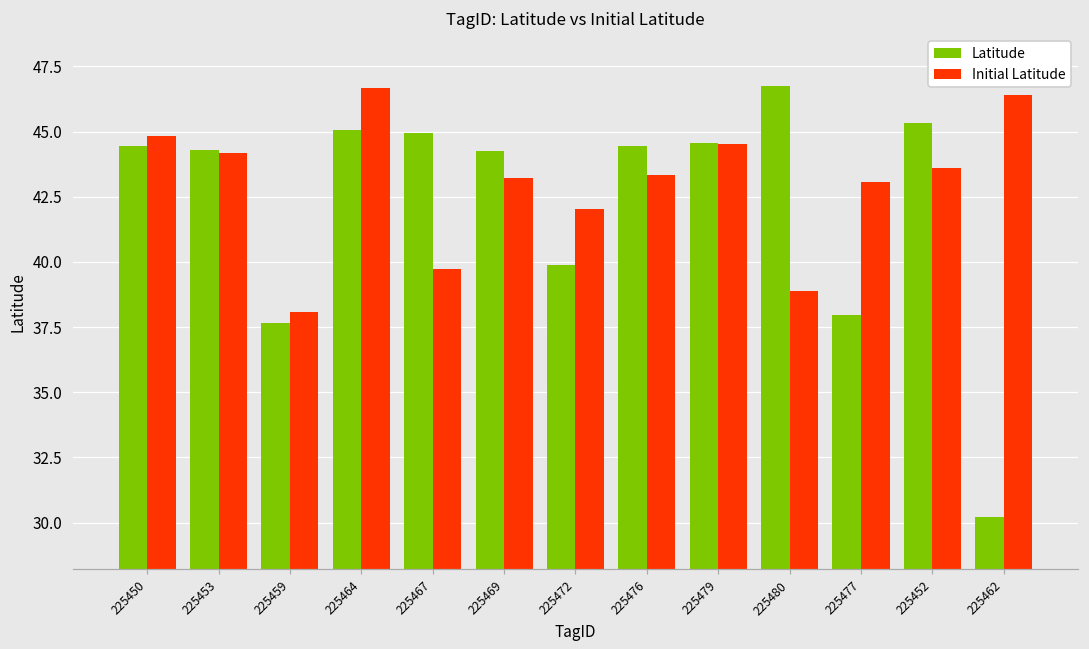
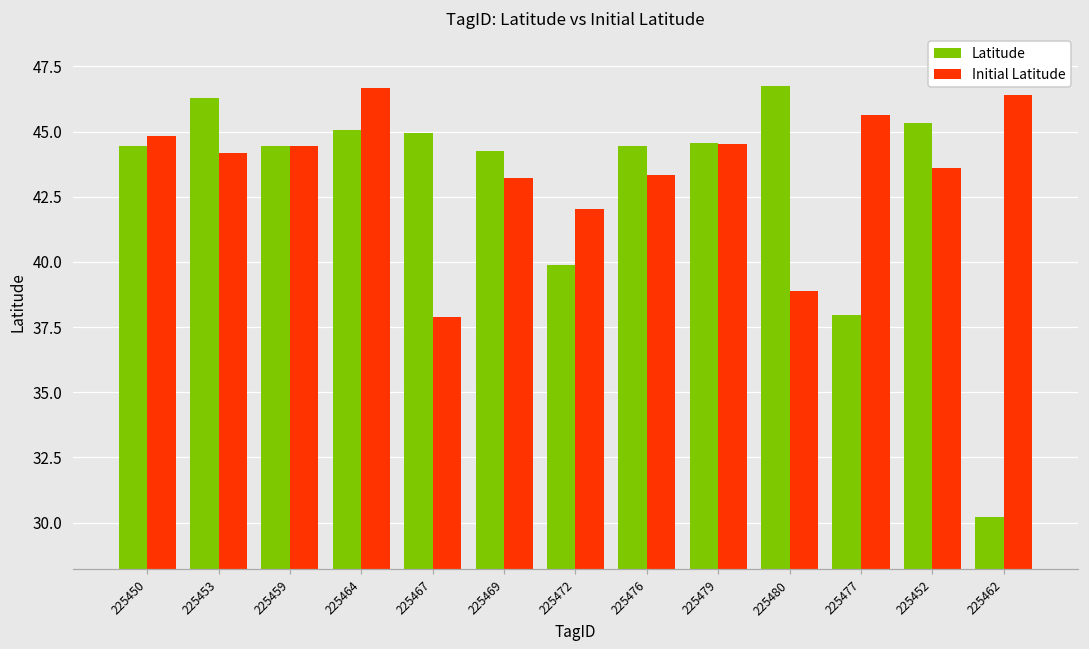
  {
    "Latitude": {
      "225450": 44.5,
-     "225453": 44.3,
-     "225459": 37.6,
+     "225453": 46.3,
+     "225459": 44.4,
      "225464": 45.0,
      "225467": 45.0,
      "225469": 44.2,
      "225472": 39.9,
      "225476": 44.4,
      "225479": 44.6,
      "225480": 46.7,
      "225477": 38.0,
      "225452": 45.3,
      "225462": 30.2
    },
    "Initial Latitude": {
      "225450": 44.8,
      "225453": 44.2,
-     "225459": 38.1,
+     "225459": 44.4,
      "225464": 46.7,
-     "225467": 39.7,
+     "225467": 37.9,
      "225469": 43.2,
      "225472": 42.0,
      "225476": 43.3,
      "225479": 44.5,
      "225480": 38.9,
-     "225477": 43.1,
+     "225477": 45.6,
      "225452": 43.6,
      "225462": 46.4
    }
  }
